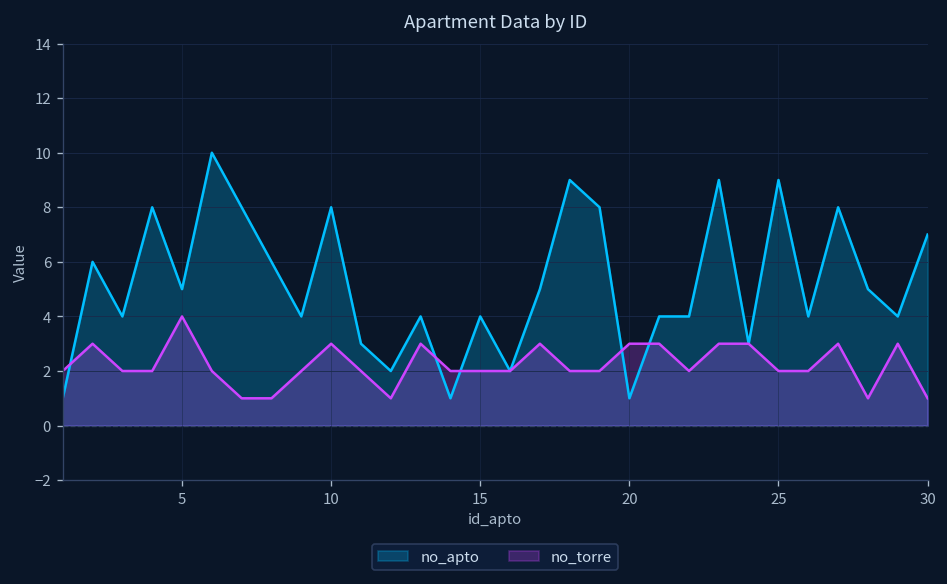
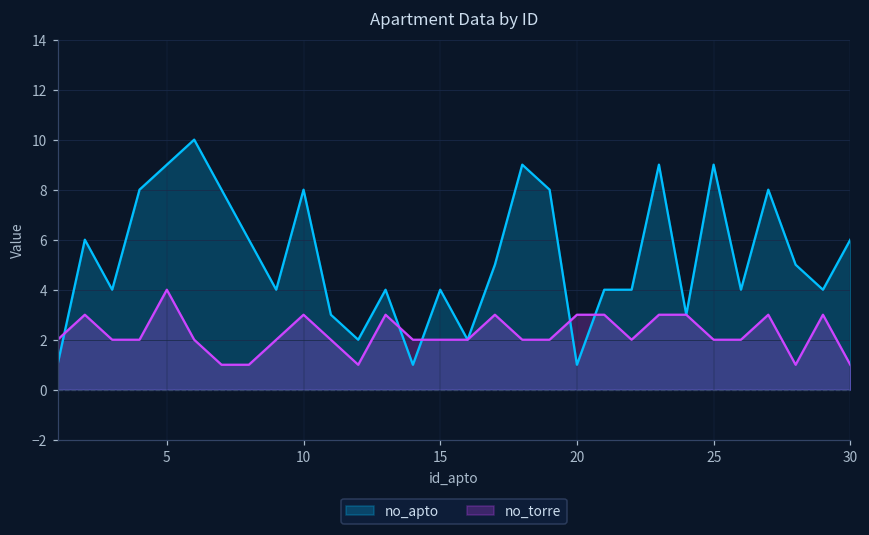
  {
    "no_apto": {
-     "5": 5,
+     "5": 9,
      "10": 8,
      "15": 4,
      "20": 1,
      "25": 9,
-     "30": 7
+     "30": 6
    },
    "no_torre": {
      "5": 4,
      "10": 3,
      "15": 2,
      "20": 3,
      "25": 2,
      "30": 1
    }
  }
